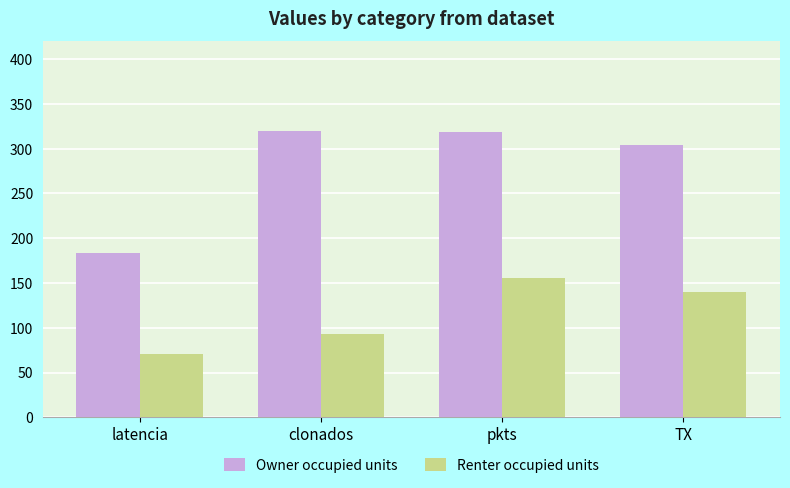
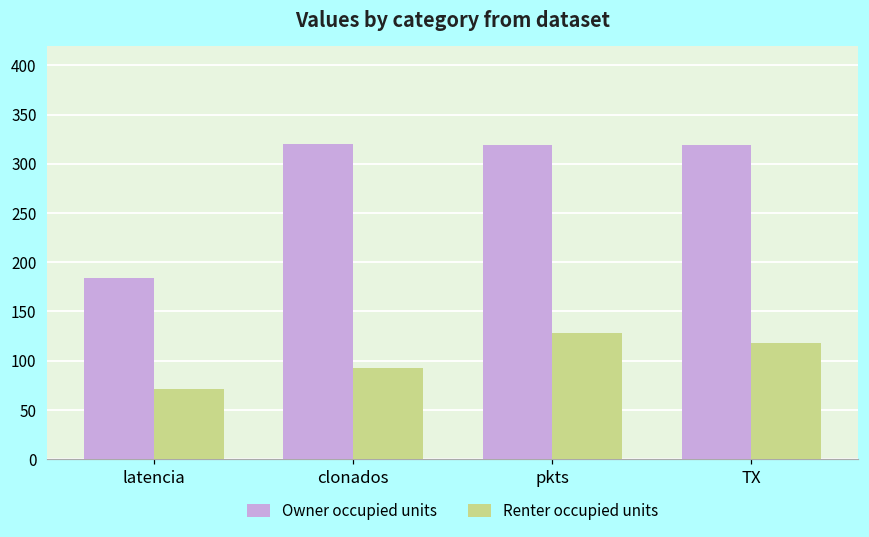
  {
    "Owner occupied units": {
      "latencia": 180,
      "clonados": 320,
      "pkts": 320,
-     "TX": 300
+     "TX": 320
    },
    "Renter occupied units": {
      "latencia": 70,
      "clonados": 90,
-     "pkts": 160,
-     "TX": 140
+     "pkts": 130,
+     "TX": 120
    }
  }
